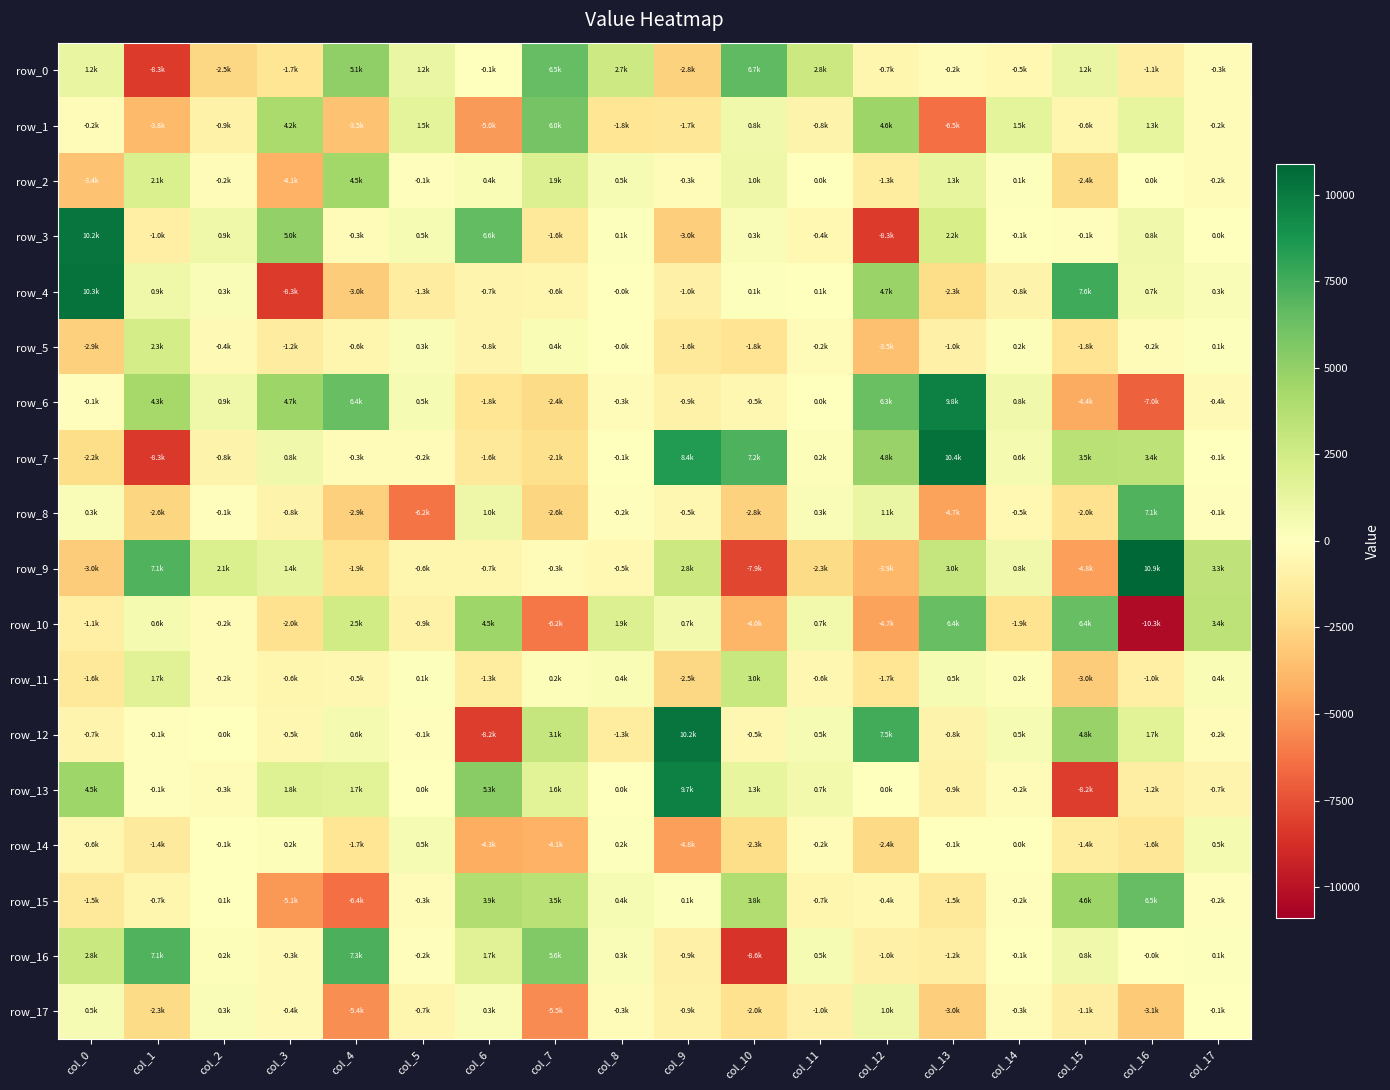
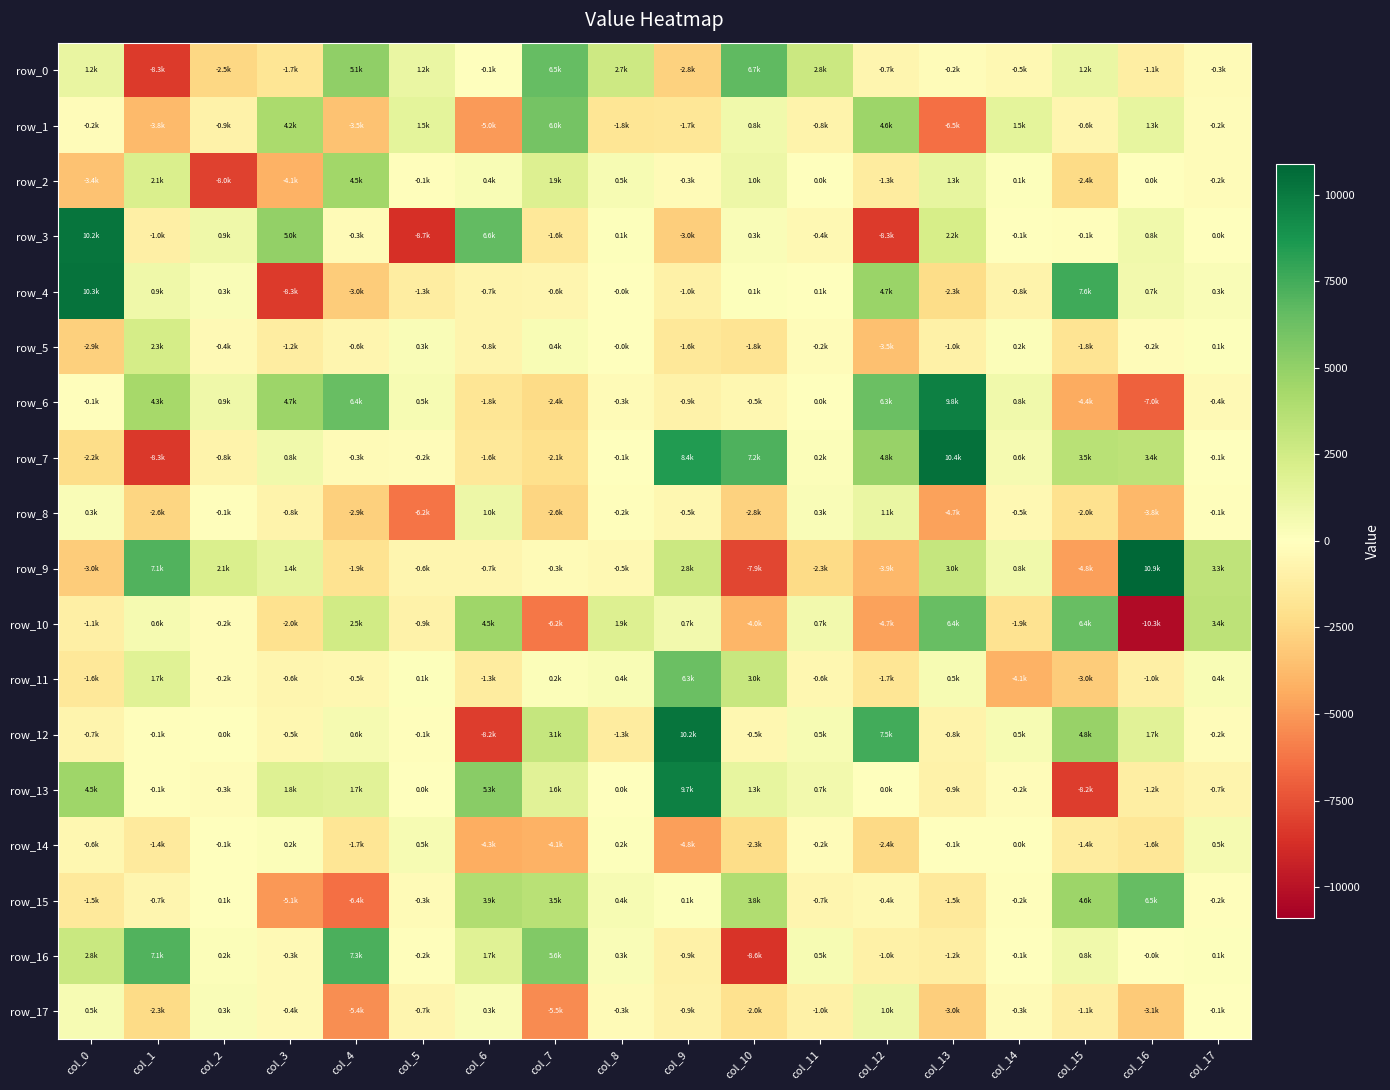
  {
    "row_2": {
      "col_0": "-3.4k",
      "col_1": "2.1k",
-     "col_2": "-0.2k",
+     "col_2": "-8.0k",
      "col_3": "-4.1k",
      "col_4": "4.5k",
      "col_5": "-0.1k",
      "col_6": "0.4k",
      "col_7": "1.9k",
      "col_8": "0.5k",
      "col_9": "-0.3k",
      "col_10": "1.0k",
      "col_11": "0.0k",
      "col_12": "-1.3k",
      "col_13": "1.3k",
      "col_14": "0.1k",
      "col_15": "-2.4k",
      "col_16": "0.0k",
      "col_17": "-0.2k"
    },
    "row_3": {
      "col_0": "10.2k",
      "col_1": "-1.0k",
      "col_2": "0.9k",
      "col_3": "5.0k",
      "col_4": "-0.3k",
-     "col_5": "0.5k",
+     "col_5": "-8.7k",
      "col_6": "6.6k",
      "col_7": "-1.6k",
      "col_8": "0.1k",
      "col_9": "-3.0k",
      "col_10": "0.3k",
      "col_11": "-0.4k",
      "col_12": "-8.3k",
      "col_13": "2.2k",
      "col_14": "-0.1k",
      "col_15": "-0.1k",
      "col_16": "0.8k",
      "col_17": "0.0k"
    },
    "row_8": {
      "col_0": "0.3k",
      "col_1": "-2.6k",
      "col_2": "-0.1k",
      "col_3": "-0.8k",
      "col_4": "-2.9k",
      "col_5": "-6.2k",
      "col_6": "1.0k",
      "col_7": "-2.6k",
      "col_8": "-0.2k",
      "col_9": "-0.5k",
      "col_10": "-2.8k",
      "col_11": "0.3k",
      "col_12": "1.1k",
      "col_13": "-4.7k",
      "col_14": "-0.5k",
      "col_15": "-2.0k",
-     "col_16": "7.1k",
+     "col_16": "-3.8k",
      "col_17": "-0.1k"
    },
    "row_11": {
      "col_0": "-1.6k",
      "col_1": "1.7k",
      "col_2": "-0.2k",
      "col_3": "-0.6k",
      "col_4": "-0.5k",
      "col_5": "0.1k",
      "col_6": "-1.3k",
      "col_7": "0.2k",
      "col_8": "0.4k",
-     "col_9": "-2.5k",
+     "col_9": "6.3k",
      "col_10": "3.0k",
      "col_11": "-0.6k",
      "col_12": "-1.7k",
      "col_13": "0.5k",
-     "col_14": "0.2k",
+     "col_14": "-4.1k",
      "col_15": "-3.0k",
      "col_16": "-1.0k",
      "col_17": "0.4k"
    }
  }
